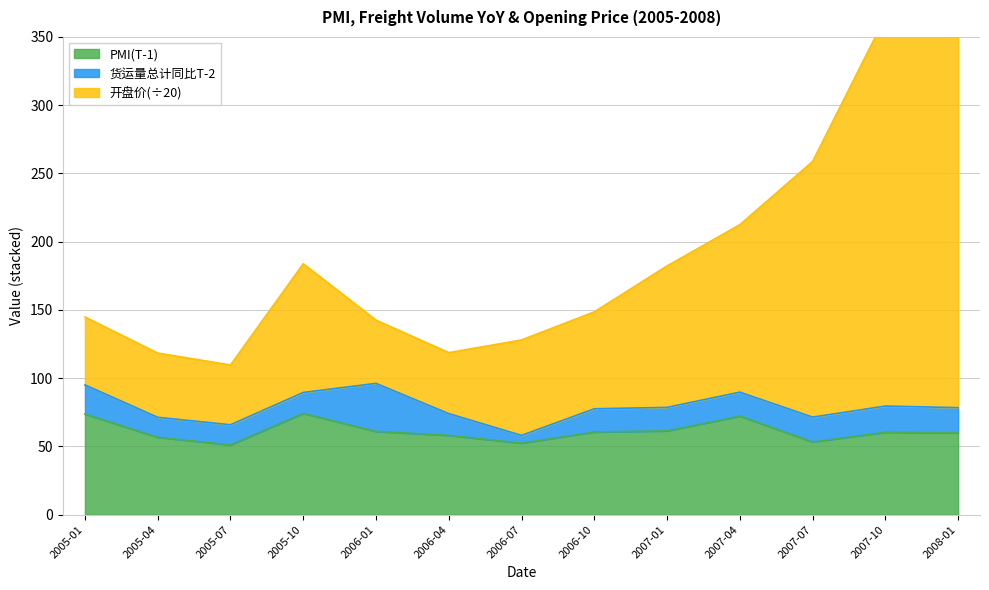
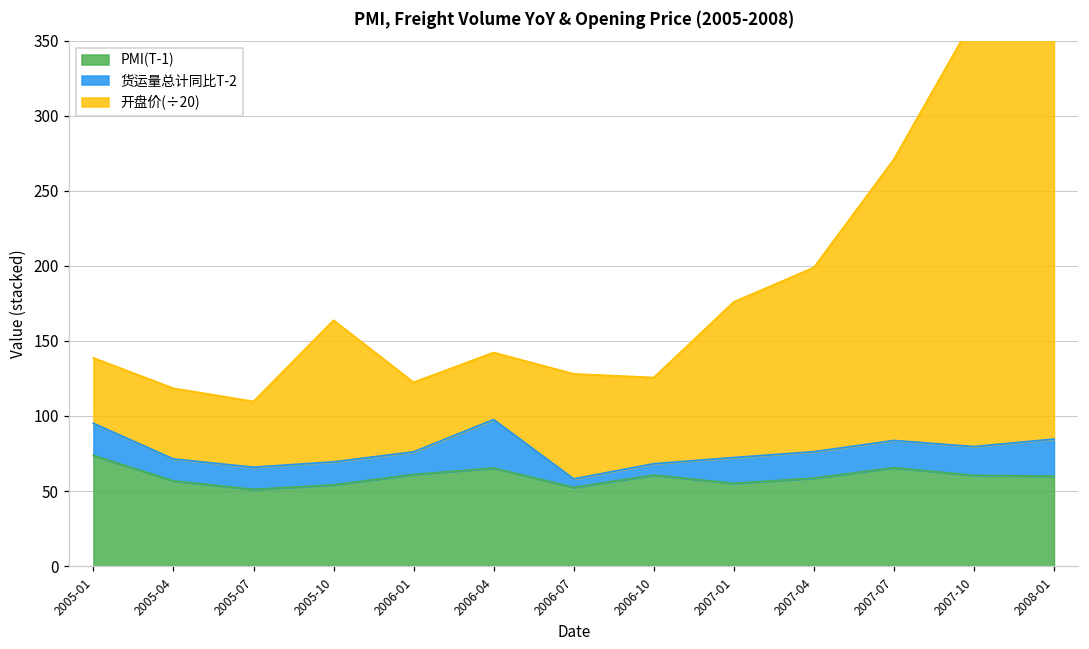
  {
    "PMI(T-1)": {
      "2005-01": 74,
      "2005-04": 57,
      "2005-07": 51,
-     "2005-10": 74,
+     "2005-10": 54,
      "2006-01": 61,
-     "2006-04": 58,
+     "2006-04": 65,
      "2006-07": 52,
      "2006-10": 61,
-     "2007-01": 61,
-     "2007-04": 72,
-     "2007-07": 53,
+     "2007-01": 55,
+     "2007-04": 59,
+     "2007-07": 66,
      "2007-10": 60,
      "2008-01": 60
    },
    "货运量总计同比T-2": {
      "2005-01": 21,
      "2005-04": 15,
      "2005-07": 15,
      "2005-10": 15,
-     "2006-01": 35,
-     "2006-04": 16,
+     "2006-01": 15,
+     "2006-04": 32,
      "2006-07": 6,
-     "2006-10": 17,
+     "2006-10": 8,
      "2007-01": 17,
      "2007-04": 18,
      "2007-07": 18,
      "2007-10": 19,
-     "2008-01": 19
+     "2008-01": 25
    },
    "开盘价(÷20)": {
-     "2005-01": 50,
+     "2005-01": 44,
      "2005-04": 47,
      "2005-07": 44,
      "2005-10": 94,
      "2006-01": 46,
      "2006-04": 45,
      "2006-07": 70,
-     "2006-10": 71,
+     "2006-10": 57,
      "2007-01": 104,
      "2007-04": 123,
      "2007-07": 187
    }
  }
